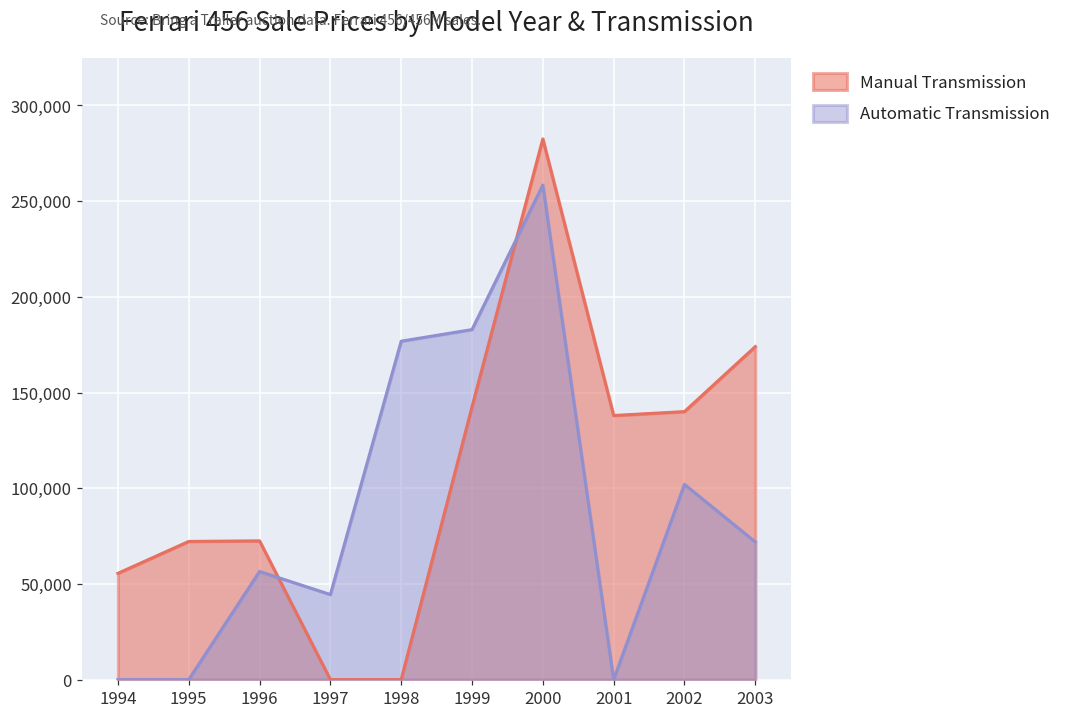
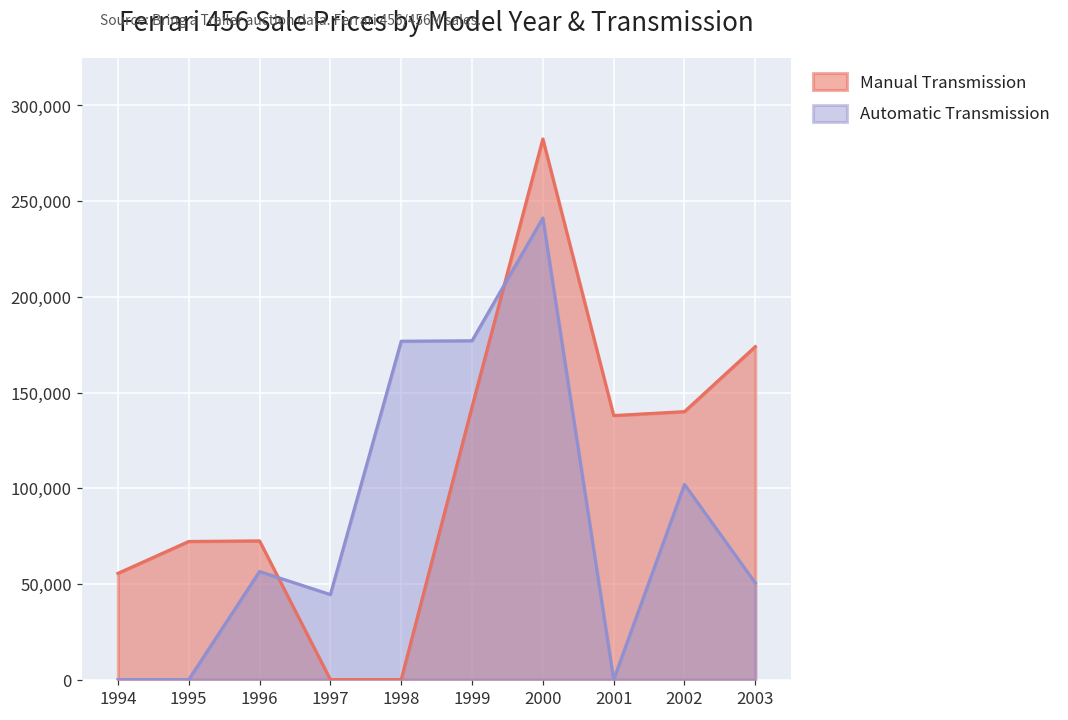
  {
    "Manual Transmission": {
      "1994": "56,000",
      "1995": "72,000",
      "1996": "73,000",
      "1997": "0",
      "1998": "0",
      "1999": "143,000",
      "2000": "283,000",
      "2001": "138,000",
      "2002": "140,000",
      "2003": "174,000"
    },
    "Automatic Transmission": {
      "1994": "0",
      "1995": "0",
      "1996": "57,000",
      "1997": "44,000",
      "1998": "177,000",
-     "1999": "183,000",
-     "2000": "258,000",
+     "1999": "177,000",
+     "2000": "241,000",
      "2001": "0",
      "2002": "102,000",
-     "2003": "72,000"
+     "2003": "51,000"
    }
  }
